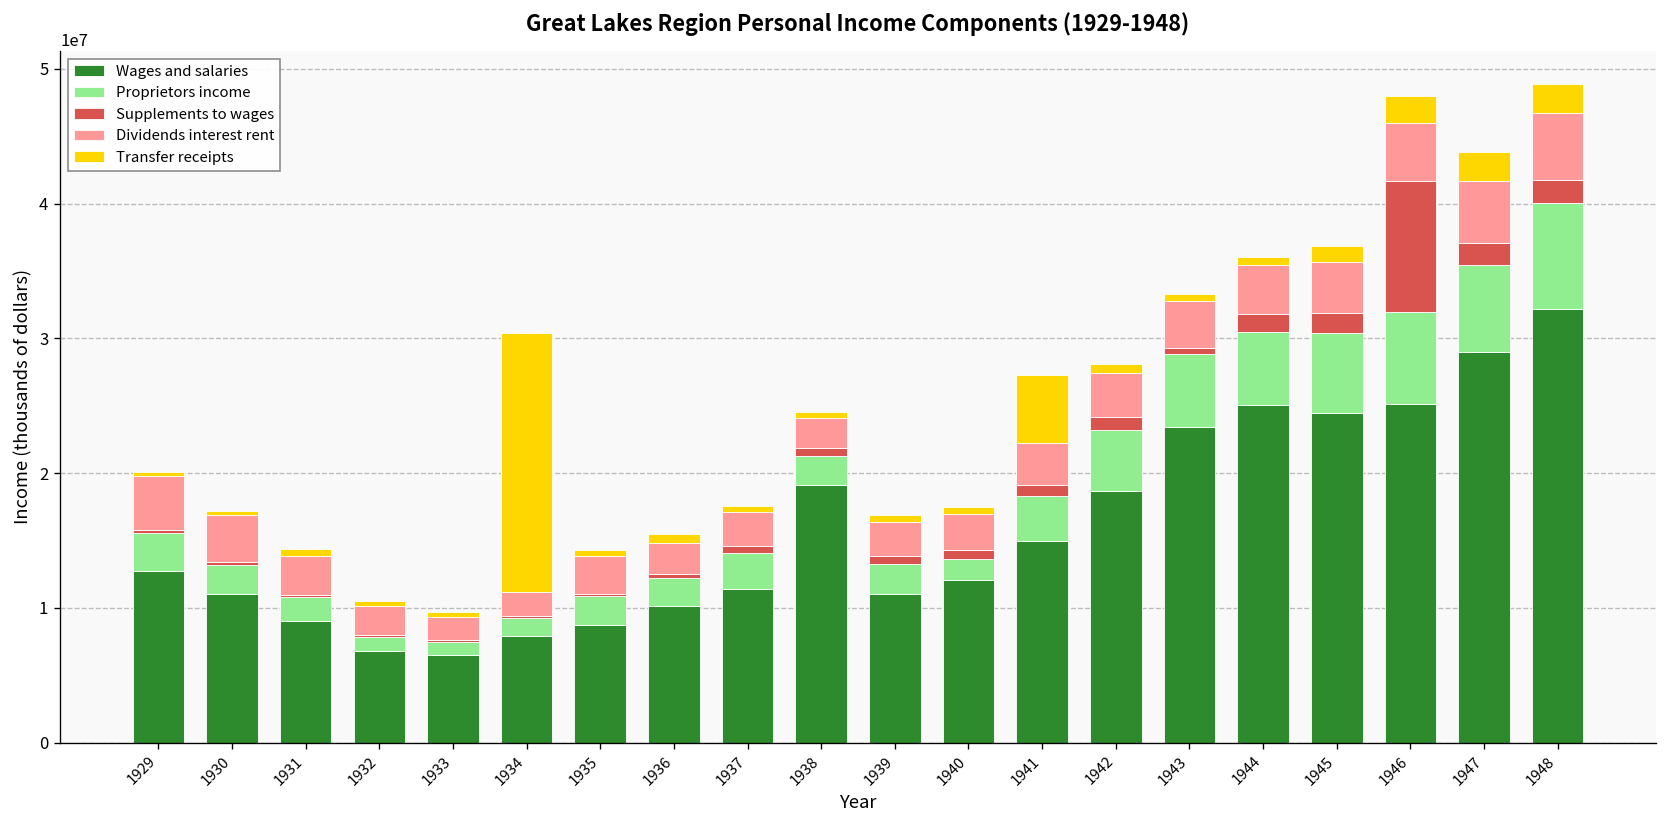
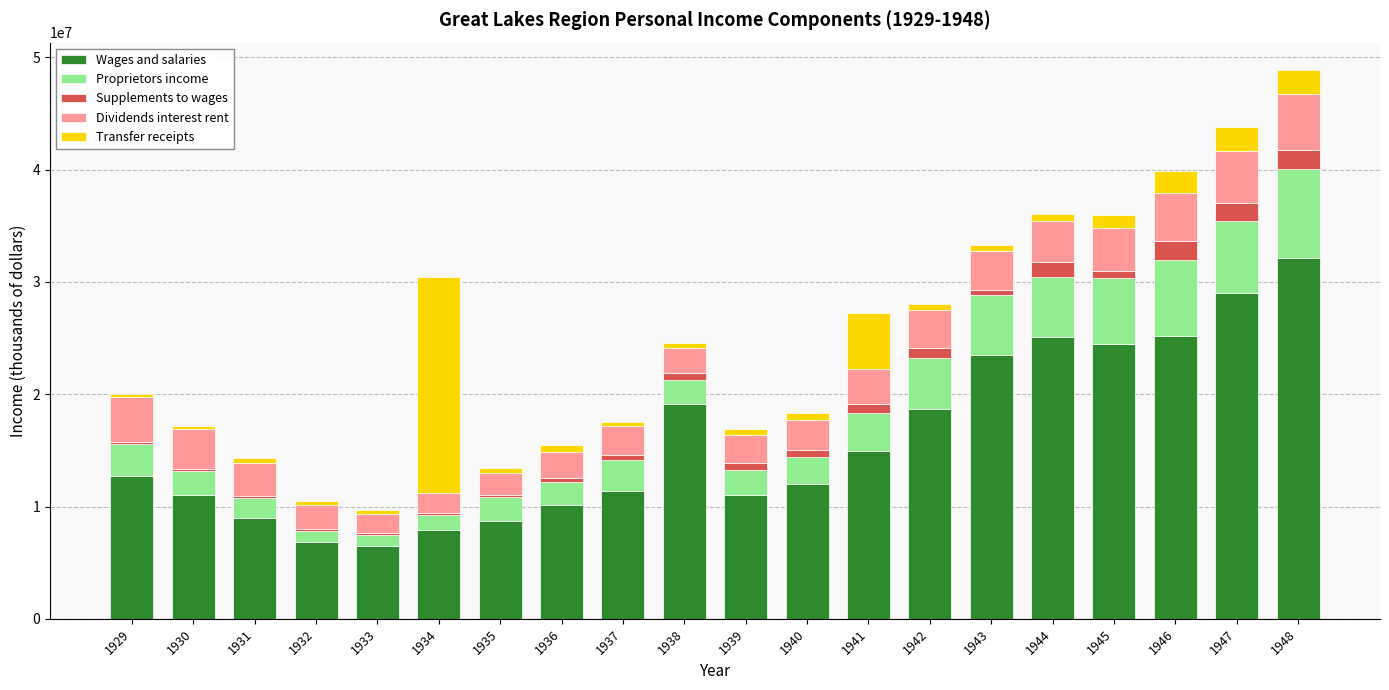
  {
    "Wages and salaries": {
      "1929": 12800000,
      "1930": 11000000,
      "1931": 9000000,
      "1932": 6800000,
      "1933": 6500000,
      "1934": 7900000,
      "1935": 8700000,
      "1936": 10100000,
      "1937": 11400000,
      "1938": 19100000,
      "1939": 11000000,
      "1940": 12000000,
      "1941": 14900000,
      "1942": 18600000,
      "1943": 23500000,
      "1944": 25100000,
      "1945": 24500000,
      "1946": 25200000,
      "1947": 29000000,
      "1948": 32200000
    },
    "Proprietors income": {
      "1929": 2800000,
      "1930": 2200000,
      "1931": 1800000,
      "1932": 1000000,
      "1933": 1000000,
      "1934": 1400000,
      "1935": 2100000,
      "1936": 2100000,
      "1937": 2700000,
      "1938": 2100000,
      "1939": 2200000,
-     "1940": 1600000,
+     "1940": 2400000,
      "1941": 3400000,
      "1942": 4600000,
      "1943": 5400000,
      "1944": 5400000,
      "1945": 5900000,
      "1946": 6800000,
      "1947": 6400000,
      "1948": 7900000
    },
    "Supplements to wages": {
      "1936": 300000,
      "1937": 500000,
      "1938": 600000,
      "1939": 600000,
      "1940": 600000,
      "1941": 800000,
      "1942": 1000000,
      "1943": 500000,
      "1944": 1400000,
-     "1945": 1500000,
-     "1946": 9700000,
+     "1945": 600000,
+     "1946": 1700000,
      "1947": 1600000,
      "1948": 1700000
    },
    "Dividends interest rent": {
      "1929": 4000000,
      "1930": 3500000,
      "1931": 2900000,
      "1932": 2100000,
      "1933": 1700000,
      "1934": 1800000,
-     "1935": 2800000,
+     "1935": 1900000,
      "1936": 2300000,
      "1937": 2500000,
      "1938": 2200000,
      "1939": 2500000,
      "1940": 2700000,
      "1941": 3100000,
      "1942": 3300000,
      "1943": 3500000,
      "1944": 3600000,
      "1945": 3800000,
      "1946": 4300000,
      "1947": 4600000,
      "1948": 5000000
    },
    "Transfer receipts": {
      "1929": 300000,
      "1930": 300000,
      "1931": 500000,
      "1932": 400000,
      "1933": 400000,
      "1934": 19200000,
      "1935": 400000,
      "1936": 700000,
      "1937": 400000,
      "1938": 500000,
      "1939": 500000,
      "1940": 600000,
      "1941": 5100000,
      "1942": 600000,
      "1943": 500000,
      "1944": 700000,
      "1945": 1200000,
      "1946": 2000000,
      "1947": 2200000,
      "1948": 2100000
    }
  }
